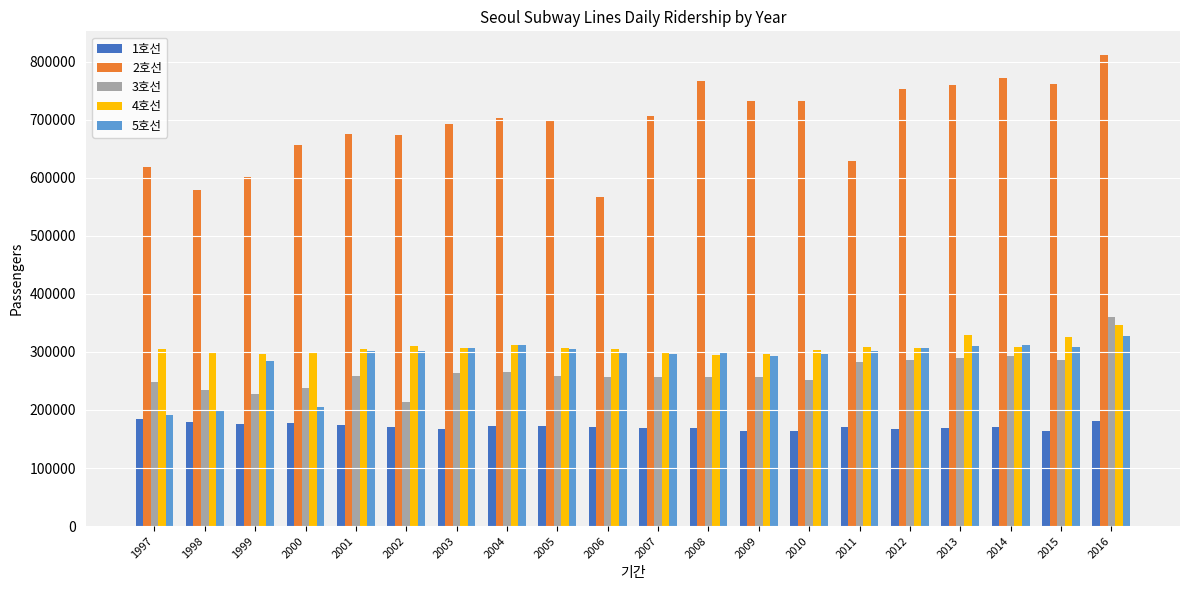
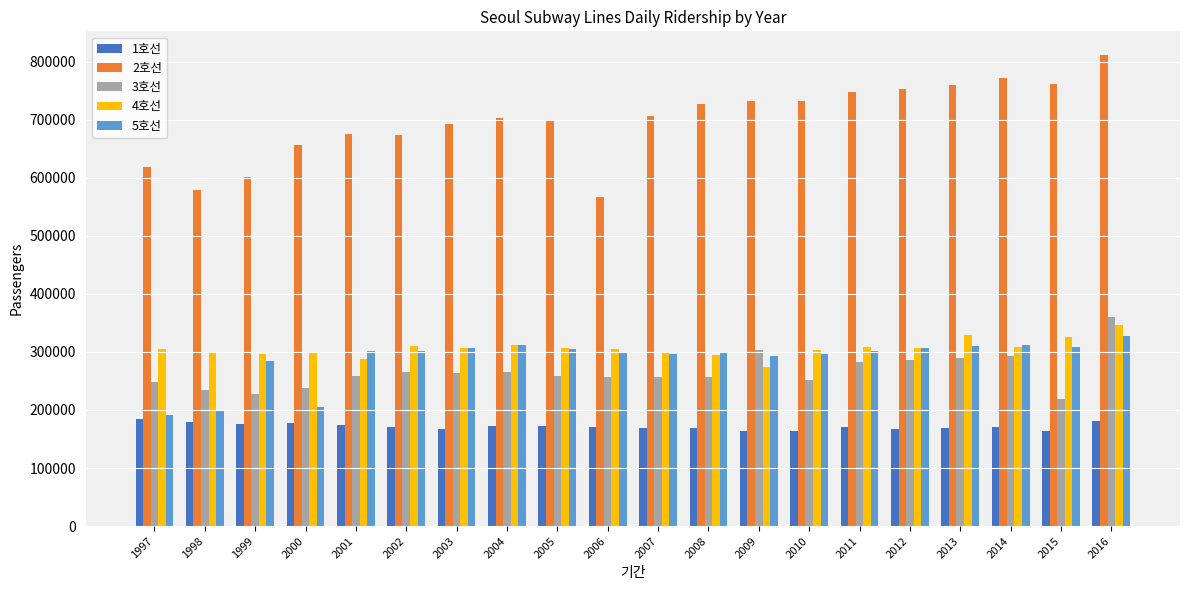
  {
    "2호선": {
      "1997": 620000,
      "1998": 580000,
      "1999": 600000,
      "2000": 660000,
      "2001": 680000,
      "2002": 670000,
      "2003": 690000,
      "2004": 700000,
      "2005": 700000,
      "2006": 570000,
      "2007": 710000,
-     "2008": 770000,
+     "2008": 730000,
      "2009": 730000,
      "2010": 730000,
-     "2011": 630000,
+     "2011": 750000,
      "2012": 750000,
      "2013": 760000,
      "2014": 770000,
      "2015": 760000,
      "2016": 810000
    },
    "3호선": {
      "1997": 250000,
      "1998": 230000,
      "1999": 230000,
      "2000": 240000,
      "2001": 260000,
-     "2002": 210000,
+     "2002": 270000,
      "2003": 260000,
      "2004": 270000,
      "2005": 260000,
      "2006": 260000,
      "2007": 260000,
      "2008": 260000,
-     "2009": 260000,
+     "2009": 300000,
      "2010": 250000,
      "2011": 280000,
      "2012": 290000,
      "2013": 290000,
      "2014": 290000,
-     "2015": 290000,
+     "2015": 220000,
      "2016": 360000
    },
    "4호선": {
      "1997": 300000,
      "1998": 300000,
      "1999": 300000,
      "2000": 300000,
-     "2001": 310000,
+     "2001": 290000,
      "2002": 310000,
      "2003": 310000,
      "2004": 310000,
      "2005": 310000,
      "2006": 300000,
      "2007": 300000,
      "2008": 300000,
-     "2009": 300000,
+     "2009": 270000,
      "2010": 300000,
      "2011": 310000,
      "2012": 310000,
      "2013": 330000,
      "2014": 310000,
      "2015": 330000,
      "2016": 350000
    }
  }
